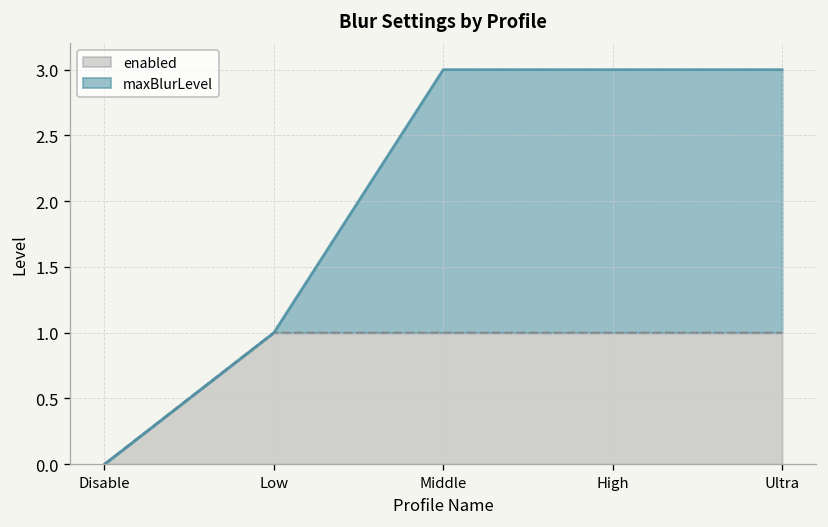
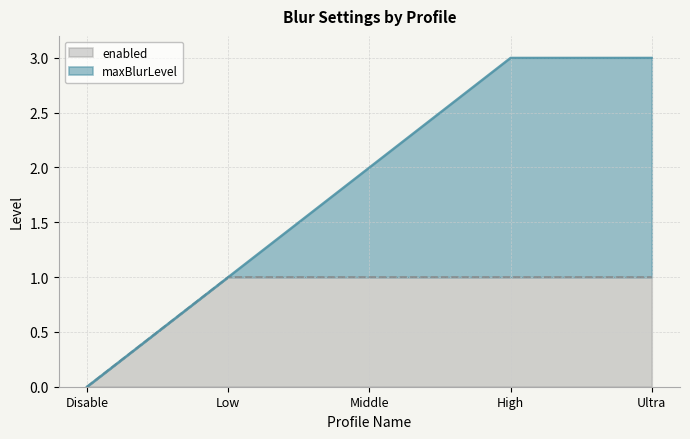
  {
    "enabled": {
      "Middle": 1,
      "High": 1,
      "Ultra": 1
    },
    "maxBlurLevel": {
-     "Middle": 2,
+     "Middle": 1,
      "High": 2,
      "Ultra": 2
    }
  }
